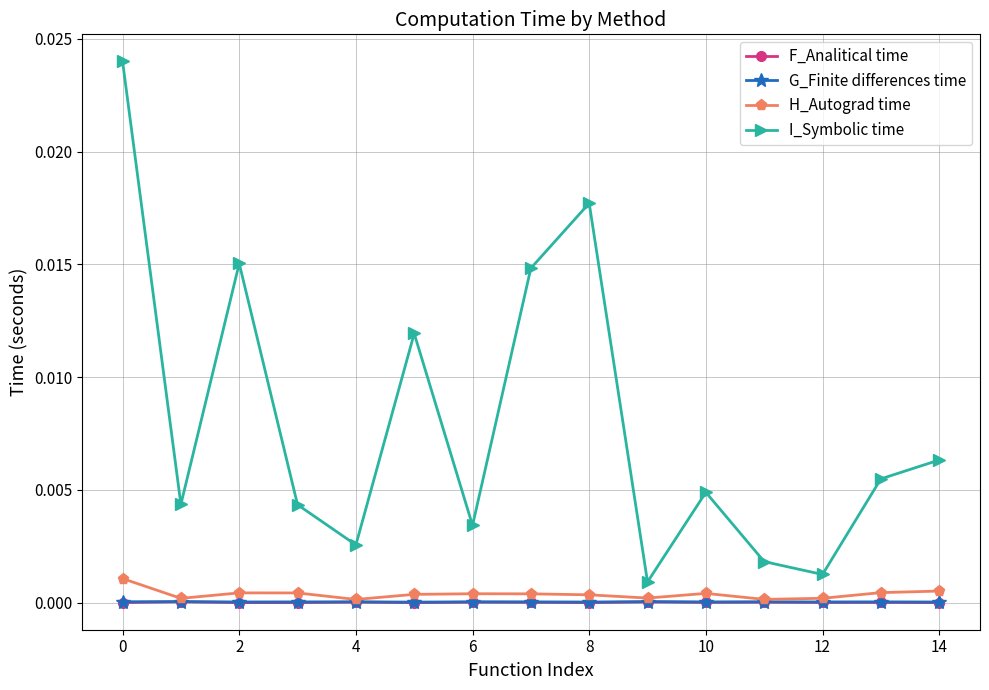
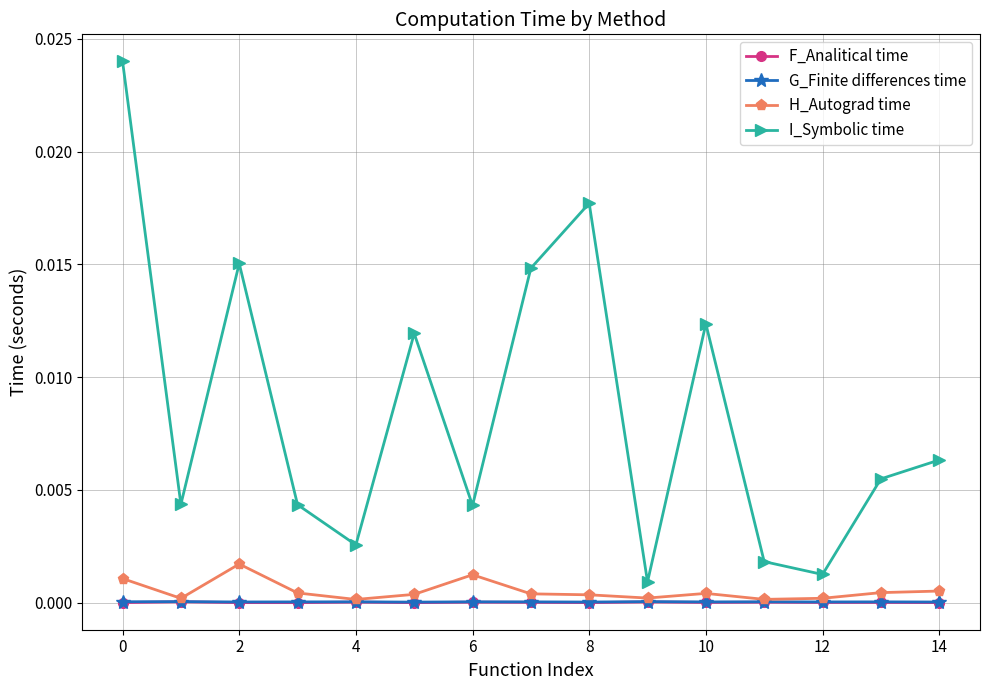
  {
    "H_Autograd time": {
      "0": 0.0011,
-     "2": 0.0004,
-     "6": 0.0004,
+     "2": 0.0017,
+     "6": 0.0012,
      "8": 0.0003,
      "10": 0.0004,
      "12": 0.0002,
      "14": 0.0005
    },
    "I_Symbolic time": {
      "0": 0.0240,
      "2": 0.0150,
      "4": 0.0026,
-     "6": 0.0034,
+     "6": 0.0043,
      "8": 0.0177,
-     "10": 0.0049,
+     "10": 0.0124,
      "12": 0.0013,
      "14": 0.0063
    }
  }
